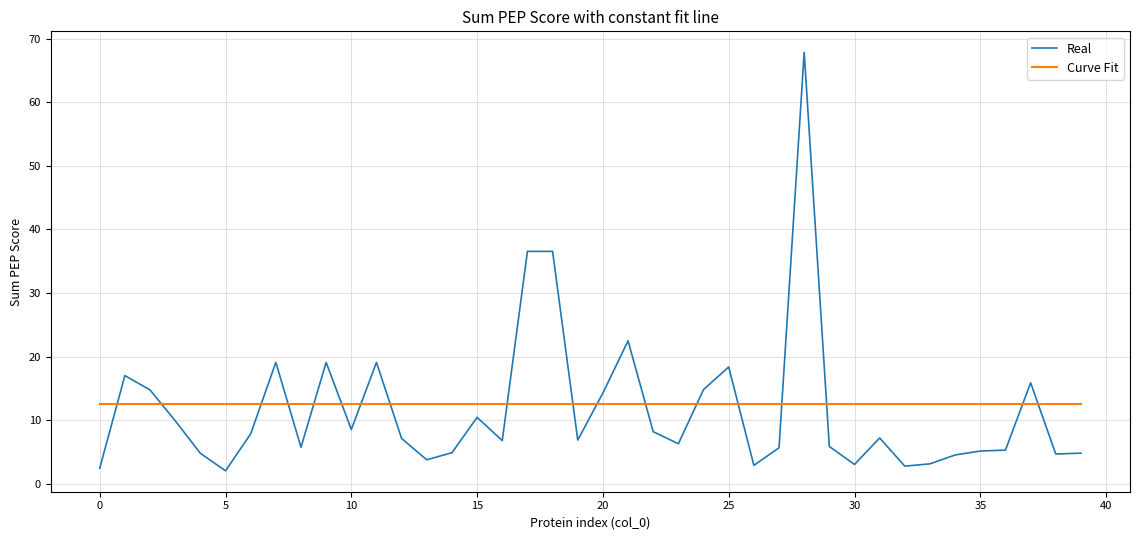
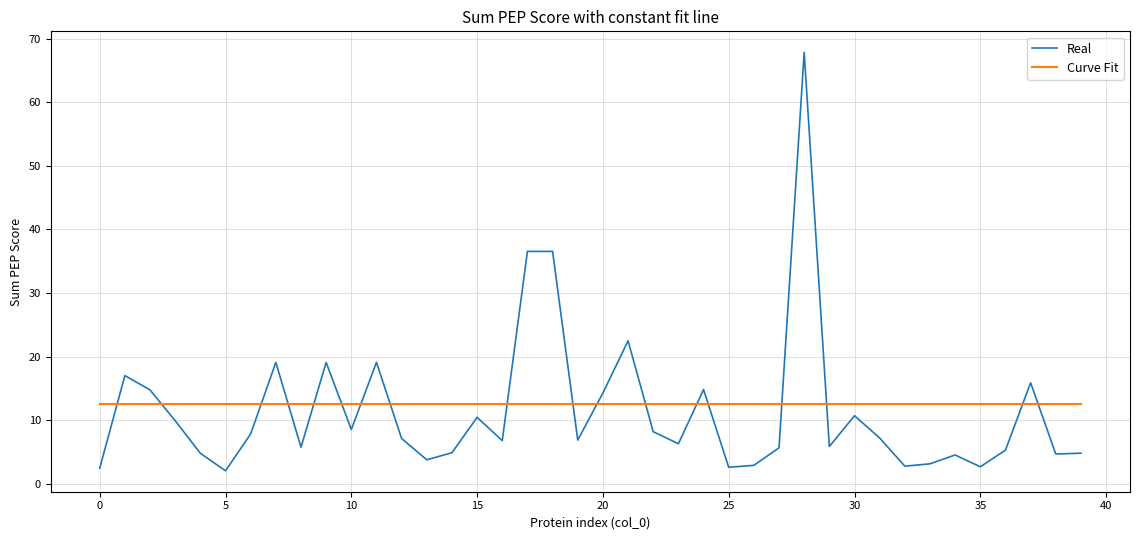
  {
    "Real": {
      "0": 2,
      "5": 2,
      "10": 9,
      "15": 10,
      "20": 14,
-     "25": 18,
-     "30": 3,
-     "35": 5
+     "25": 3,
+     "30": 11,
+     "35": 3
    },
    "Curve Fit": {
      "0": 13,
      "5": 13,
      "10": 13,
      "15": 13,
      "20": 13,
      "25": 13,
      "30": 13,
      "35": 13
    }
  }
